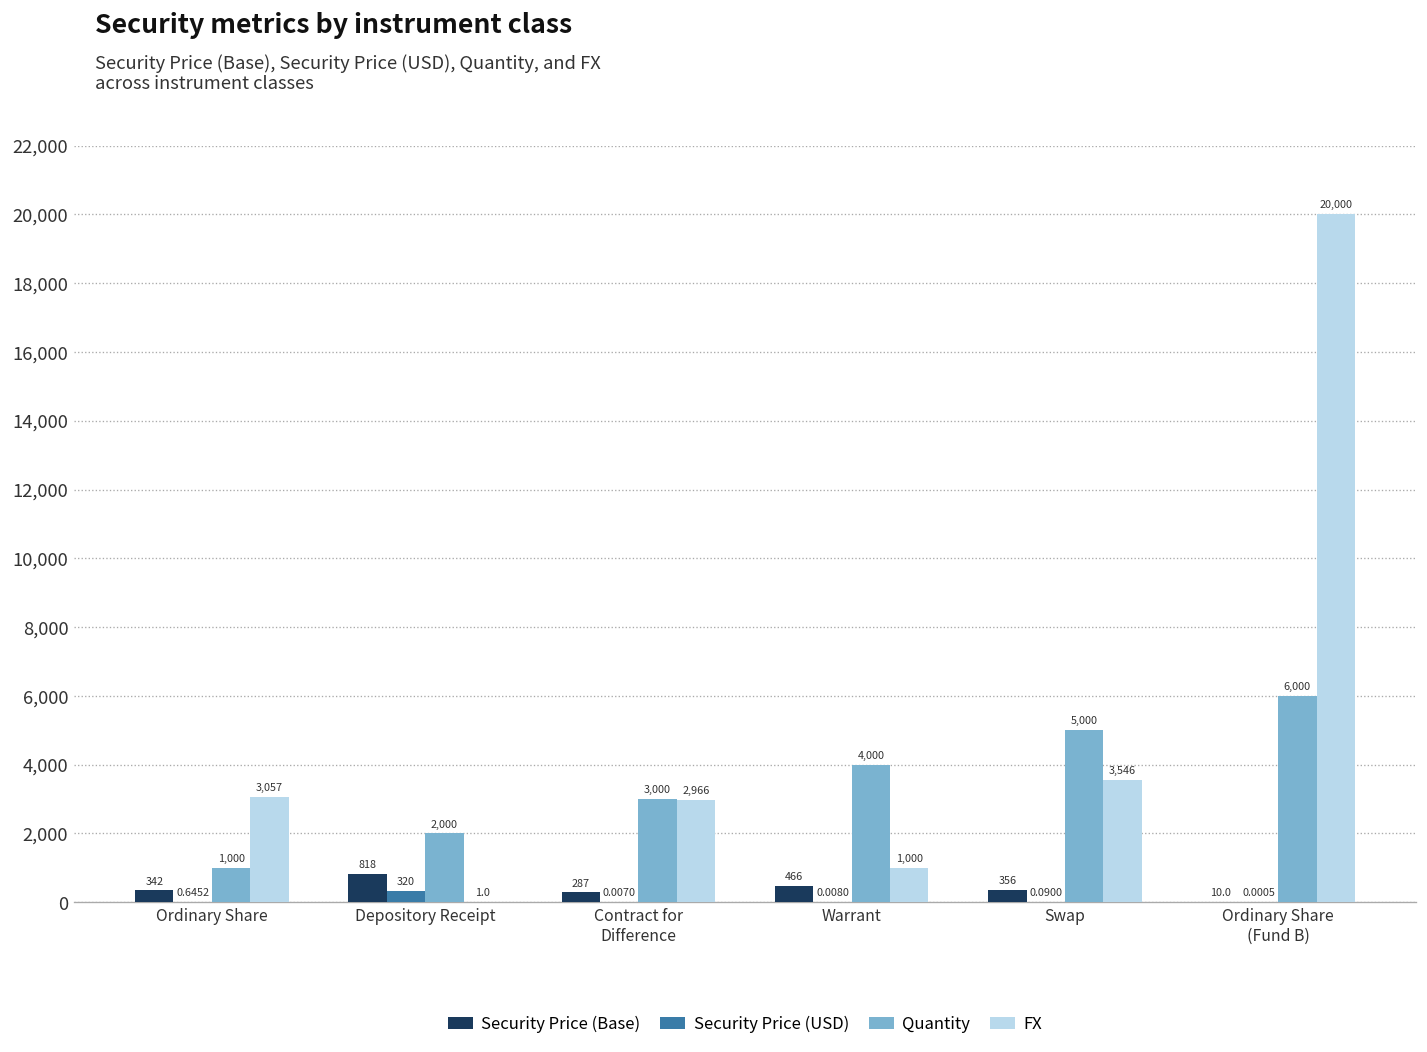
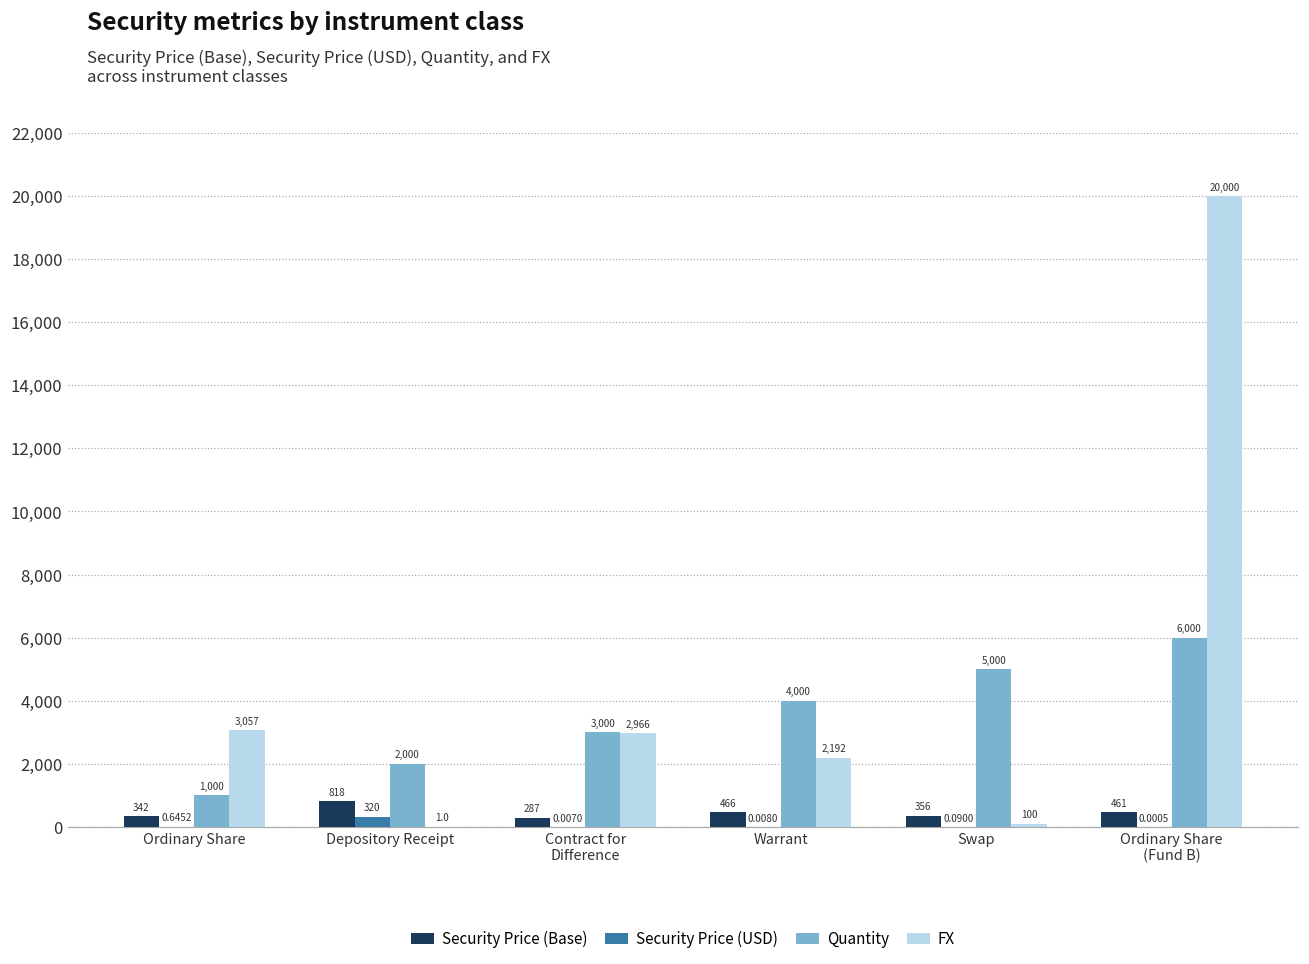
  {
    "Security Price (Base)": {
      "Ordinary Share": "342",
      "Depository Receipt": "818",
      "Contract for Difference": "287",
      "Warrant": "466",
      "Swap": "356",
-     "Ordinary Share (Fund B)": "10.0"
+     "Ordinary Share (Fund B)": "461"
    },
    "Security Price (USD)": {
      "Ordinary Share": "0.6452",
      "Depository Receipt": "320",
      "Contract for Difference": "0.0070",
      "Warrant": "0.0080",
      "Swap": "0.0900",
      "Ordinary Share (Fund B)": "0.0005"
    },
    "Quantity": {
      "Ordinary Share": "1,000",
      "Depository Receipt": "2,000",
      "Contract for Difference": "3,000",
      "Warrant": "4,000",
      "Swap": "5,000",
      "Ordinary Share (Fund B)": "6,000"
    },
    "FX": {
      "Ordinary Share": "3,057",
      "Depository Receipt": "1.0",
      "Contract for Difference": "2,966",
-     "Warrant": "1,000",
-     "Swap": "3,546",
+     "Warrant": "2,192",
+     "Swap": "100",
      "Ordinary Share (Fund B)": "20,000"
    }
  }
